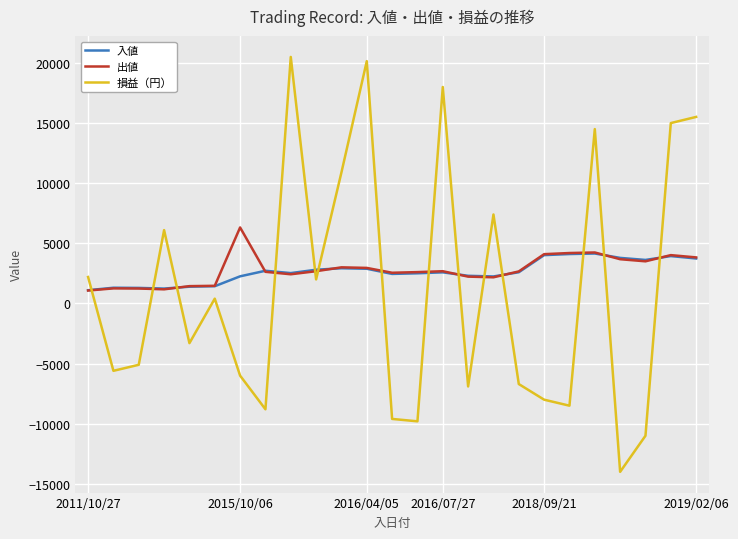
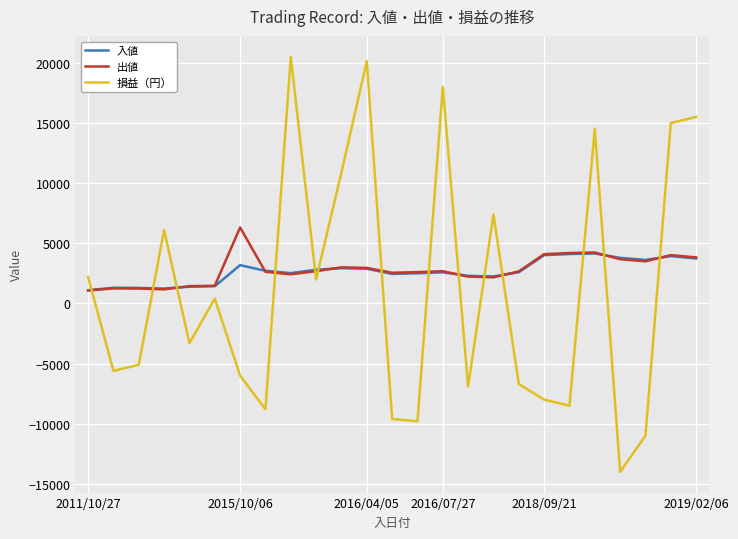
  {
    "入値": {
-     "2015/10/06": 2300
+     "2015/10/06": 3200
    },
    "出値": {
      "2015/10/06": 6300
    },
    "損益（円）": {
      "2011/10/27": 2200,
      "2015/10/06": -6000,
      "2016/04/05": 20100,
      "2016/07/27": 18000,
      "2018/09/21": -8000,
      "2019/02/06": 15500
    }
  }
